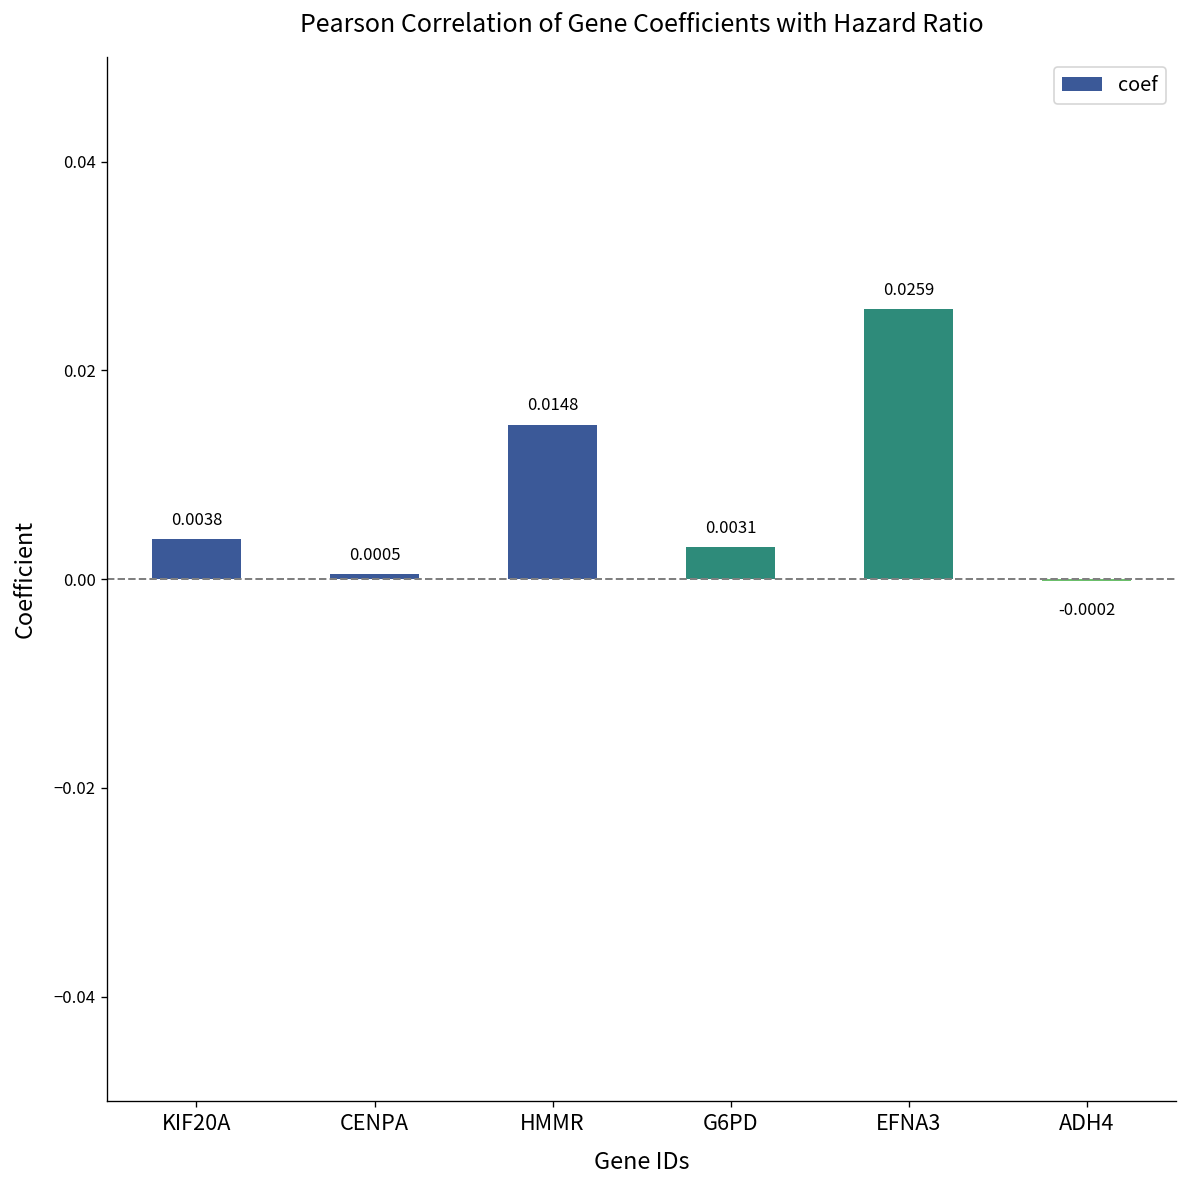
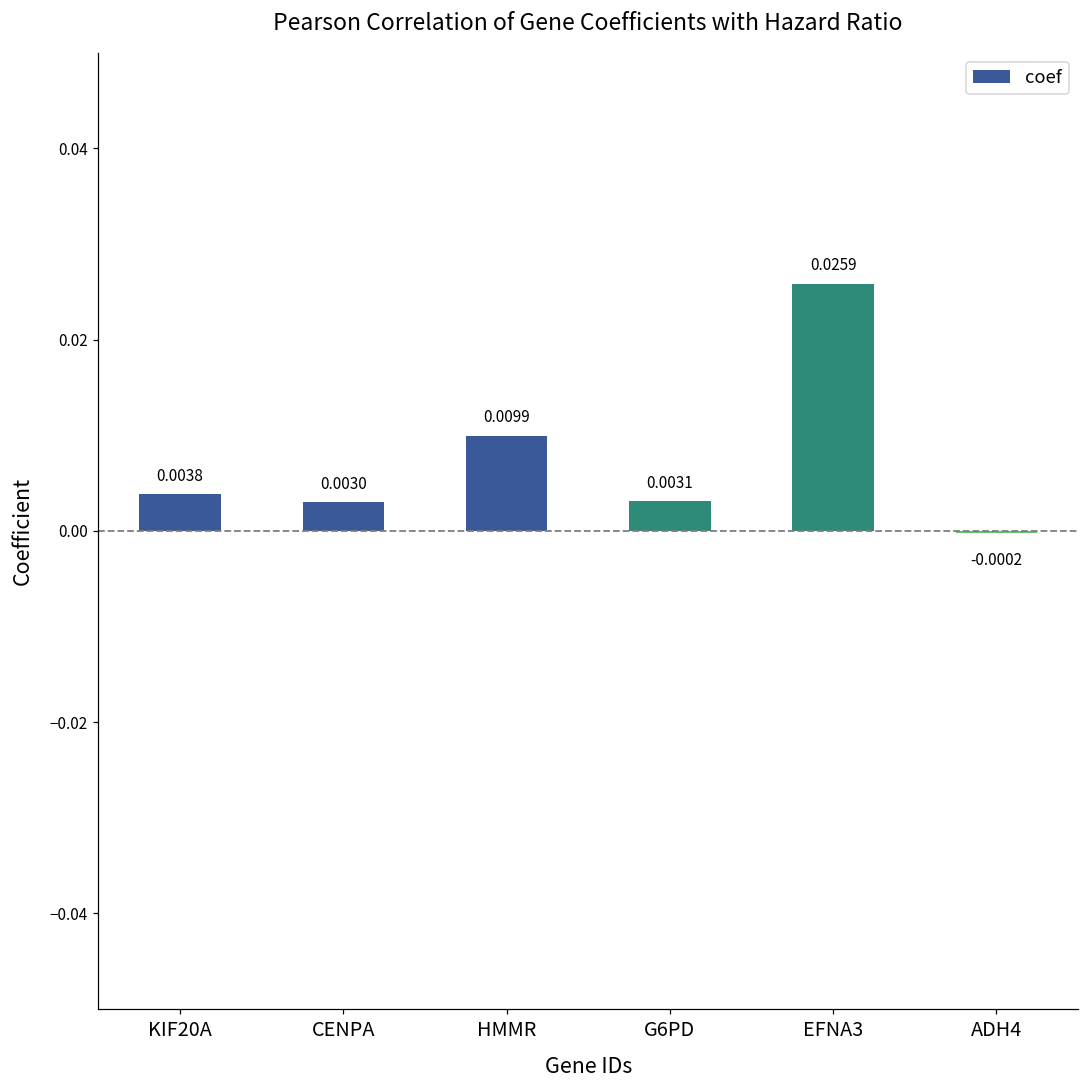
  {
    "KIF20A": 0.0038,
-   "CENPA": 0.0005,
-   "HMMR": 0.0148,
+   "CENPA": 0.0030,
+   "HMMR": 0.0099,
    "G6PD": 0.0031,
    "EFNA3": 0.0259,
    "ADH4": -0.0002
  }
